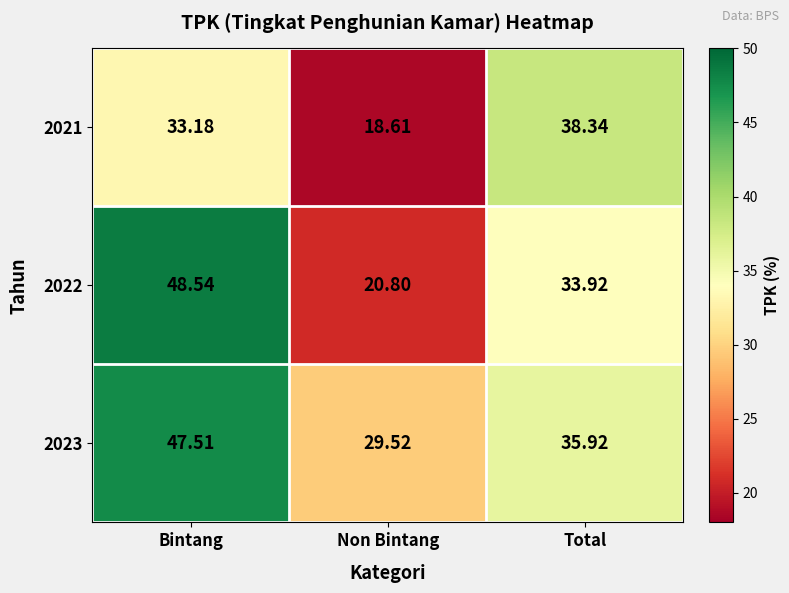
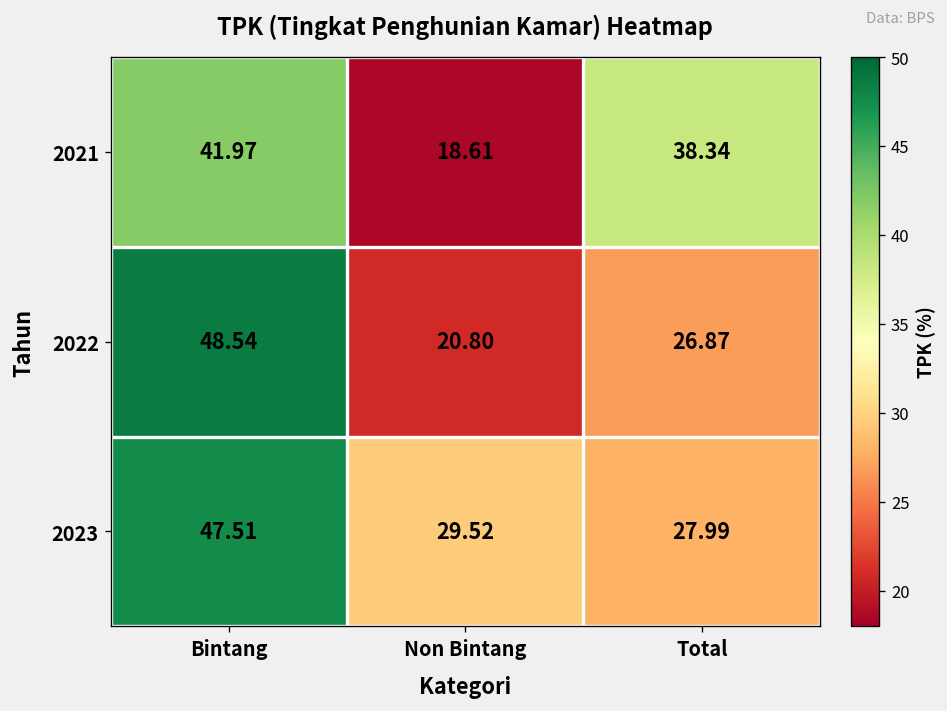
  {
    "2021": {
-     "Bintang": 33.18,
+     "Bintang": 41.97,
      "Non Bintang": 18.61,
      "Total": 38.34
    },
    "2022": {
      "Bintang": 48.54,
      "Non Bintang": 20.80,
-     "Total": 33.92
+     "Total": 26.87
    },
    "2023": {
      "Bintang": 47.51,
      "Non Bintang": 29.52,
-     "Total": 35.92
+     "Total": 27.99
    }
  }
